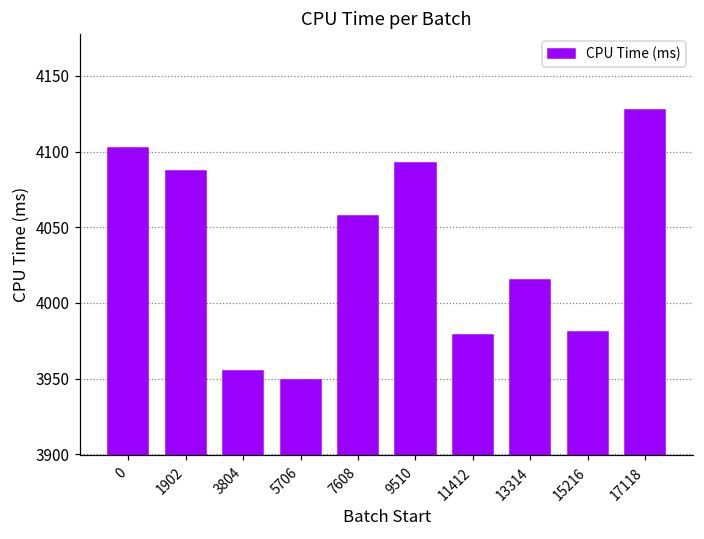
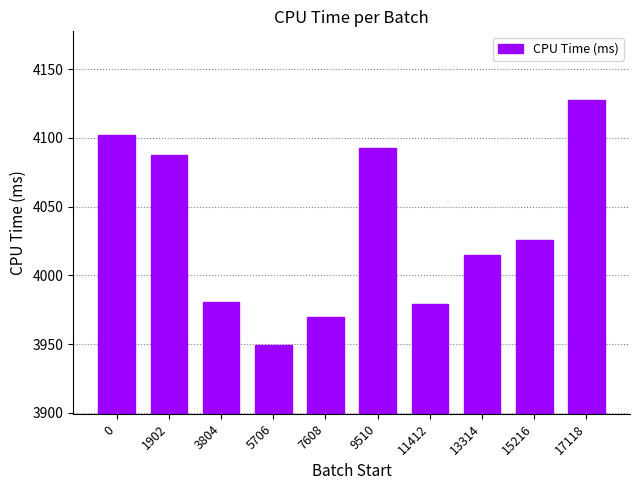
  {
    "0": 4102,
    "1902": 4087,
-   "3804": 3955,
+   "3804": 3981,
    "5706": 3949,
-   "7608": 4057,
+   "7608": 3970,
    "9510": 4093,
    "11412": 3979,
    "13314": 4015,
-   "15216": 3981,
+   "15216": 4026,
    "17118": 4127
  }
